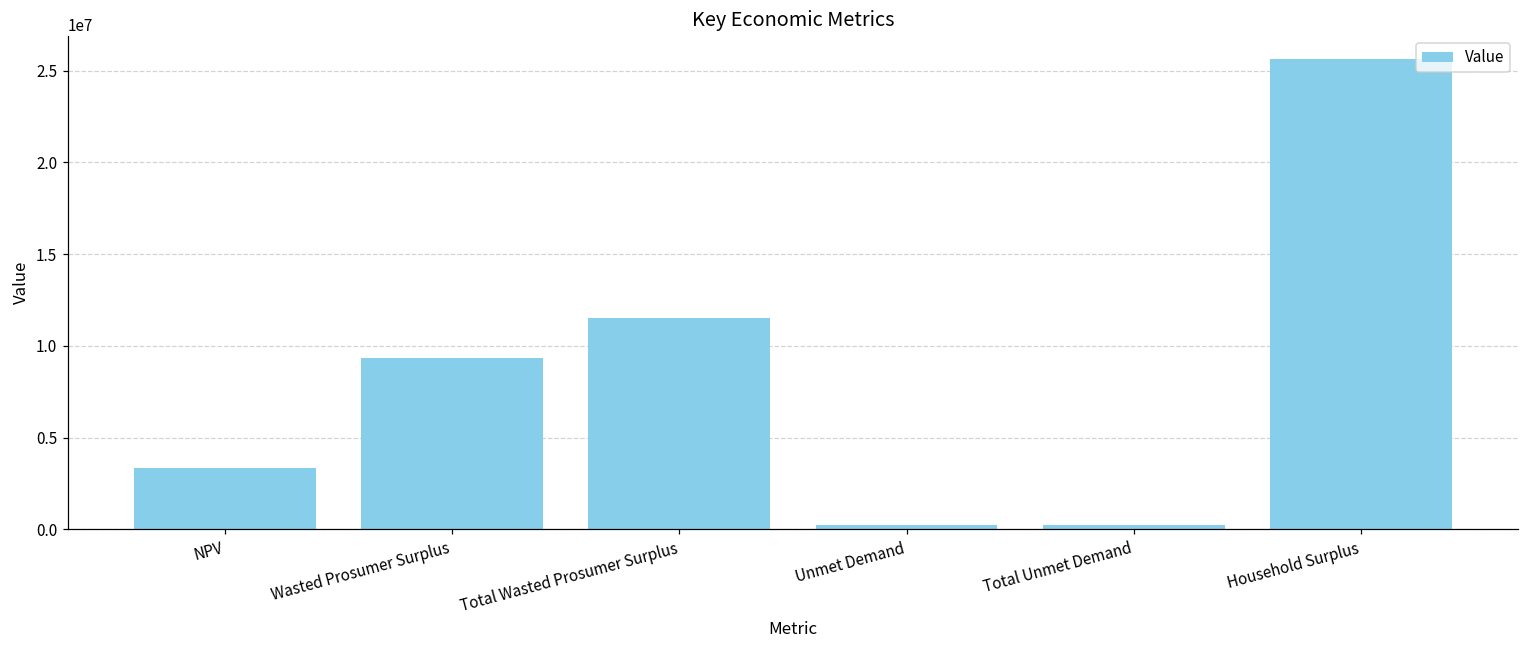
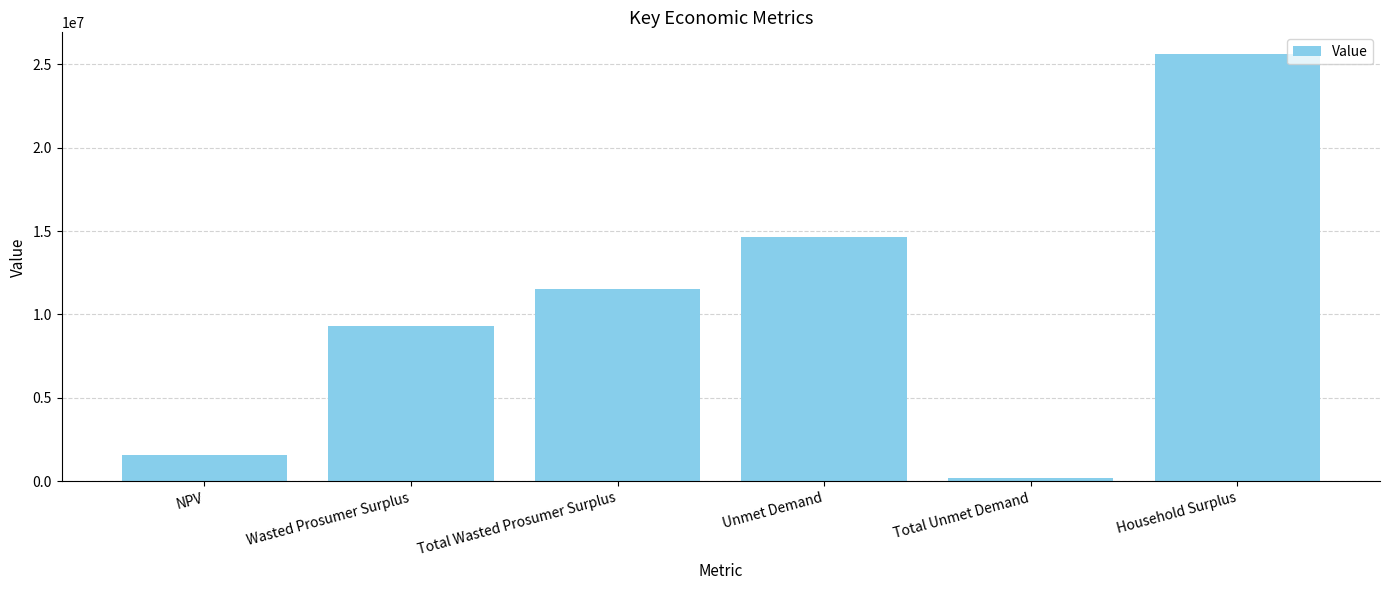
  {
-   "NPV": 3400000,
+   "NPV": 1600000,
    "Wasted Prosumer Surplus": 9300000,
    "Total Wasted Prosumer Surplus": 11500000,
-   "Unmet Demand": 200000,
+   "Unmet Demand": 14600000,
    "Total Unmet Demand": 200000,
    "Household Surplus": 25600000
  }
